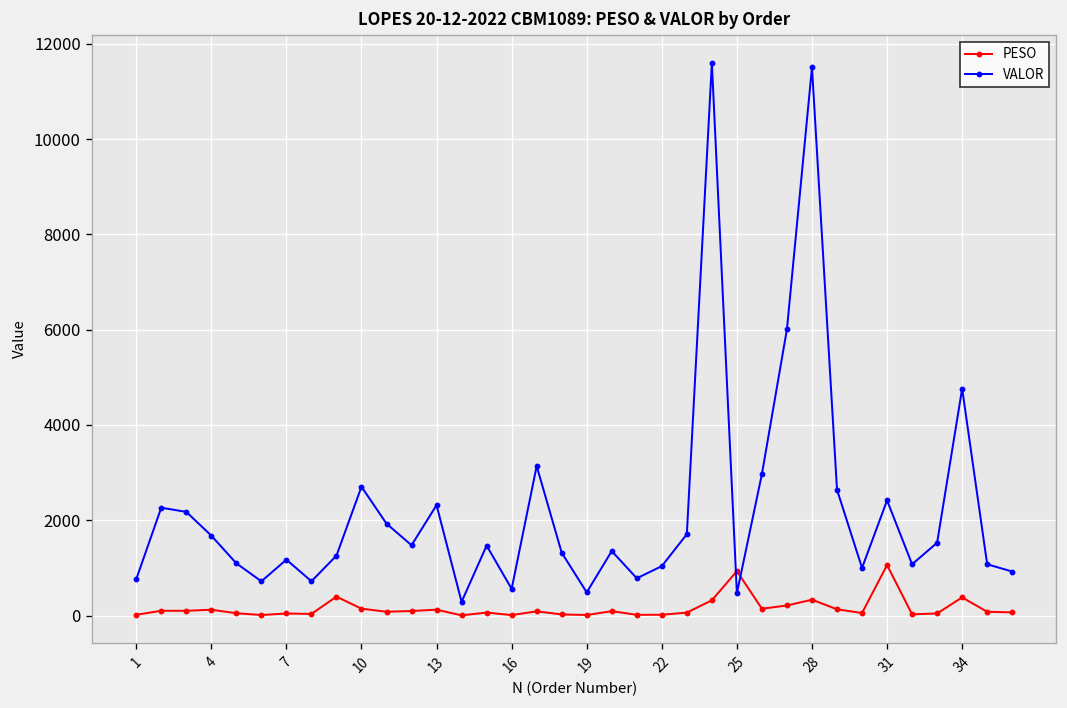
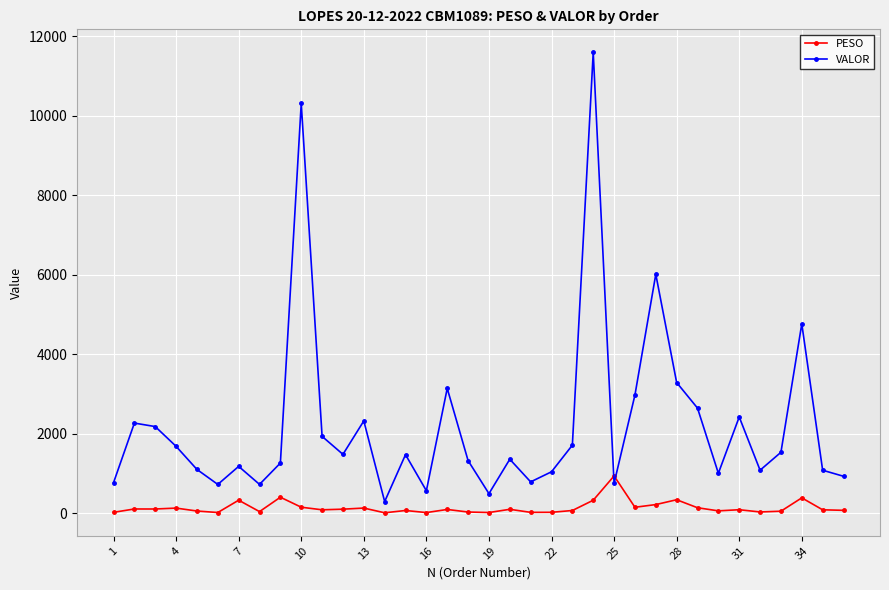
  {
    "PESO": {
      "1": 0,
      "4": 100,
-     "7": 0,
+     "7": 300,
      "10": 100,
      "13": 100,
      "16": 0,
      "19": 0,
      "22": 0,
      "25": 900,
      "28": 300,
-     "31": 1100,
+     "31": 100,
      "34": 400
    },
    "VALOR": {
      "1": 800,
      "4": 1700,
      "7": 1200,
-     "10": 2700,
+     "10": 10300,
      "13": 2300,
      "16": 600,
      "19": 500,
      "22": 1000,
-     "25": 500,
-     "28": 11500,
+     "25": 700,
+     "28": 3300,
      "31": 2400,
      "34": 4800
    }
  }
